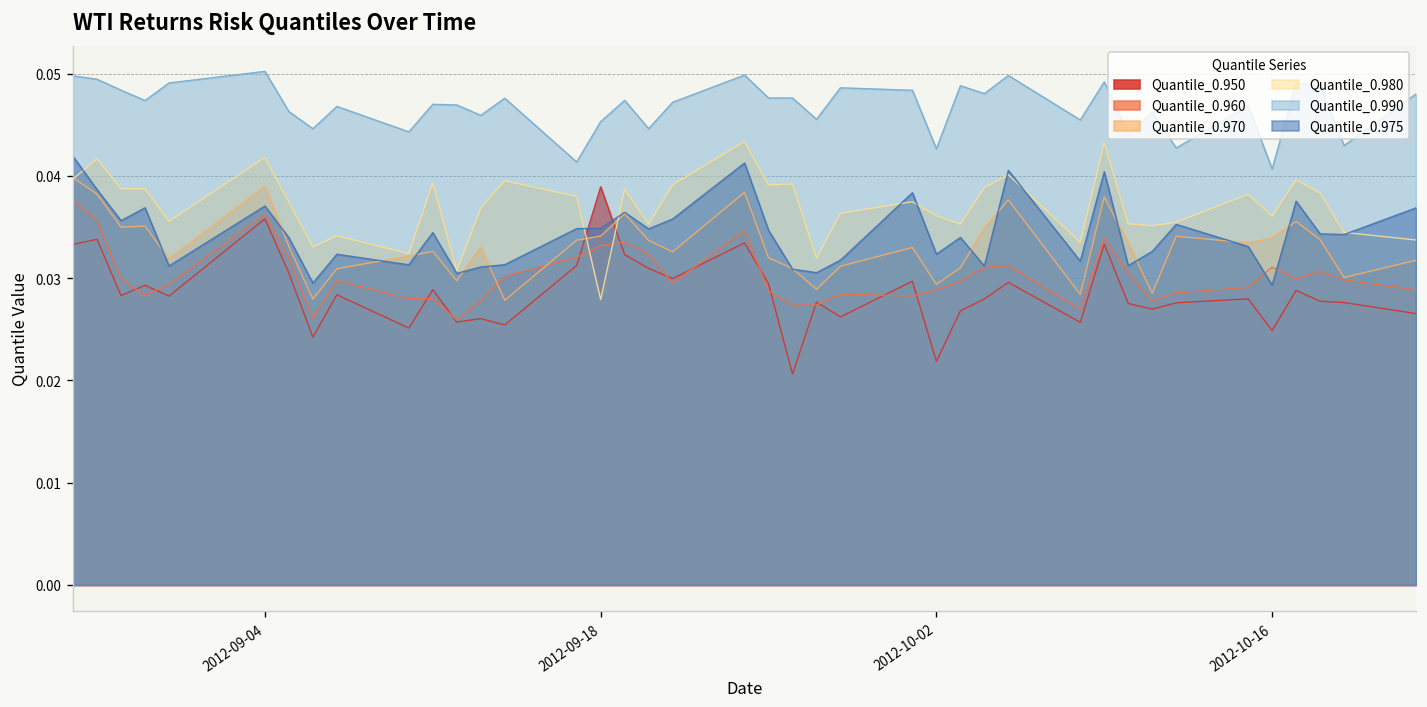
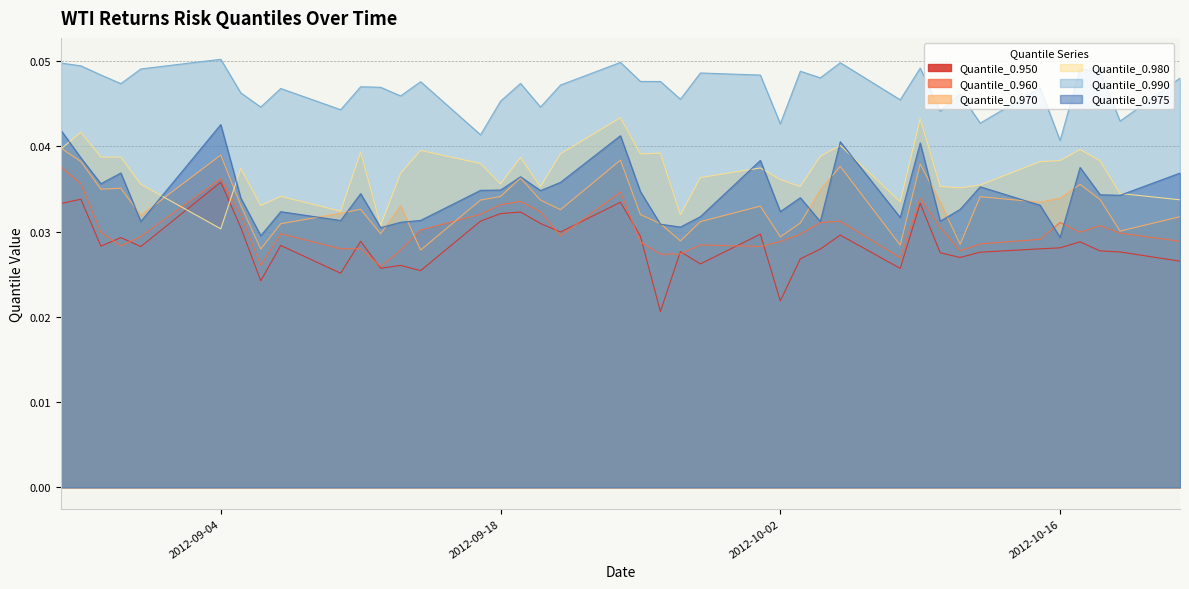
  {
    "Quantile_0.950": {
      "2012-09-04": 0.036,
-     "2012-09-18": 0.039,
+     "2012-09-18": 0.032,
      "2012-10-02": 0.022,
-     "2012-10-16": 0.025
+     "2012-10-16": 0.028
    },
    "Quantile_0.960": {
      "2012-09-04": 0.036,
      "2012-09-18": 0.033,
      "2012-10-02": 0.029,
      "2012-10-16": 0.031
    },
    "Quantile_0.970": {
      "2012-09-04": 0.039,
      "2012-09-18": 0.034,
      "2012-10-02": 0.029,
      "2012-10-16": 0.034
    },
    "Quantile_0.980": {
-     "2012-09-04": 0.042,
-     "2012-09-18": 0.028,
+     "2012-09-04": 0.030,
+     "2012-09-18": 0.036,
      "2012-10-02": 0.036,
-     "2012-10-16": 0.036
+     "2012-10-16": 0.038
    },
    "Quantile_0.990": {
      "2012-09-04": 0.050,
      "2012-09-18": 0.045,
      "2012-10-02": 0.043,
      "2012-10-16": 0.041
    },
    "Quantile_0.975": {
-     "2012-09-04": 0.037,
+     "2012-09-04": 0.043,
      "2012-09-18": 0.035,
      "2012-10-02": 0.032,
      "2012-10-16": 0.029
    }
  }
